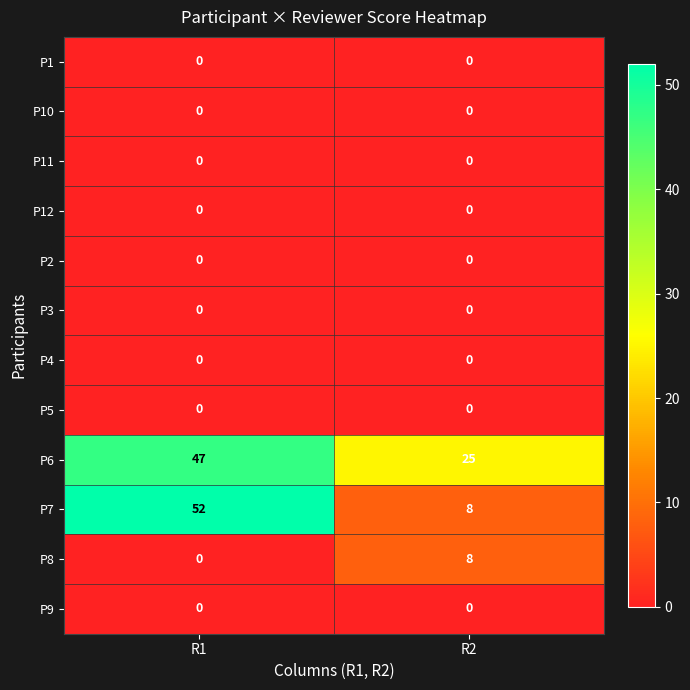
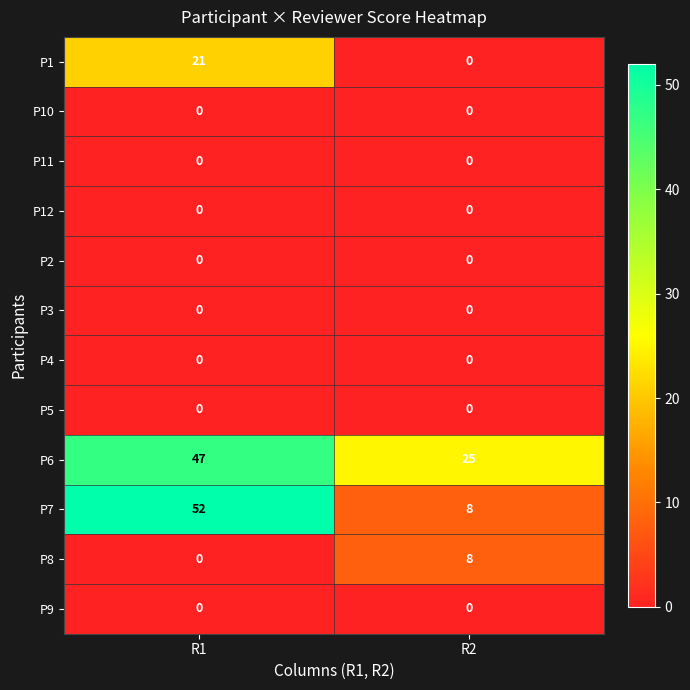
  {
    "P1": {
-     "R1": 0,
+     "R1": 21,
      "R2": 0
    },
    "P10": {
      "R1": 0,
      "R2": 0
    },
    "P11": {
      "R1": 0,
      "R2": 0
    },
    "P12": {
      "R1": 0,
      "R2": 0
    },
    "P2": {
      "R1": 0,
      "R2": 0
    },
    "P3": {
      "R1": 0,
      "R2": 0
    },
    "P4": {
      "R1": 0,
      "R2": 0
    },
    "P5": {
      "R1": 0,
      "R2": 0
    },
    "P6": {
      "R1": 47,
      "R2": 25
    },
    "P7": {
      "R1": 52,
      "R2": 8
    },
    "P8": {
      "R1": 0,
      "R2": 8
    },
    "P9": {
      "R1": 0,
      "R2": 0
    }
  }
